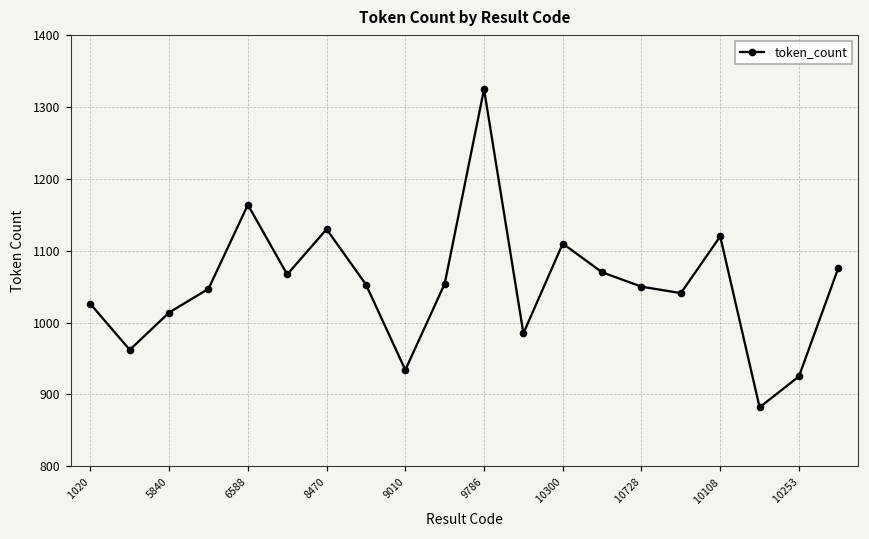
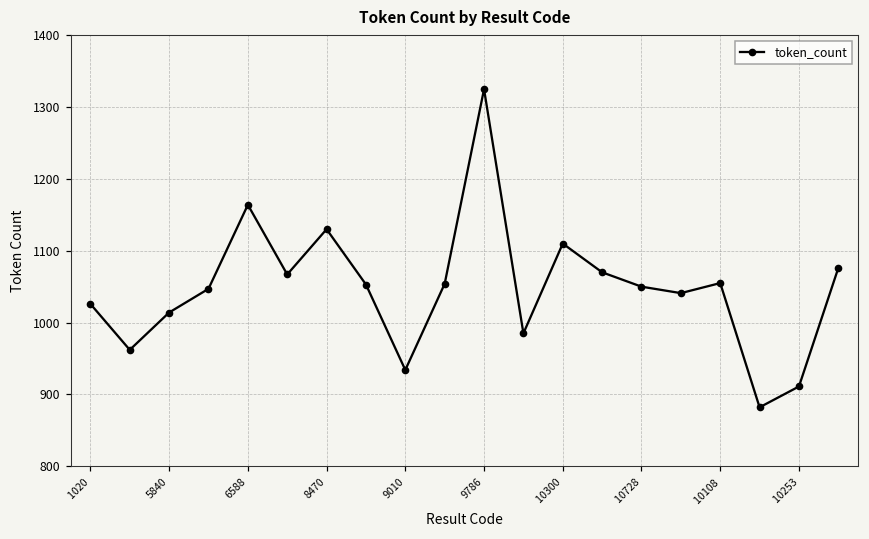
  {
    "1020": 1030,
    "5840": 1010,
    "6588": 1160,
    "8470": 1130,
    "9010": 930,
    "9786": 1330,
    "10300": 1110,
    "10728": 1050,
-   "10108": 1120,
-   "10253": 930
+   "10108": 1060,
+   "10253": 910
  }
